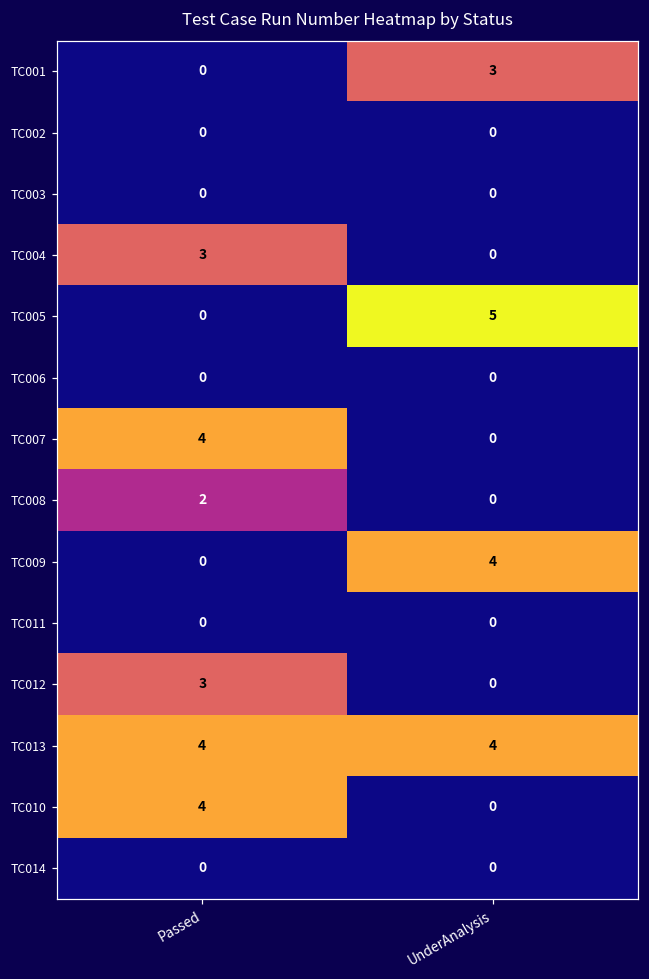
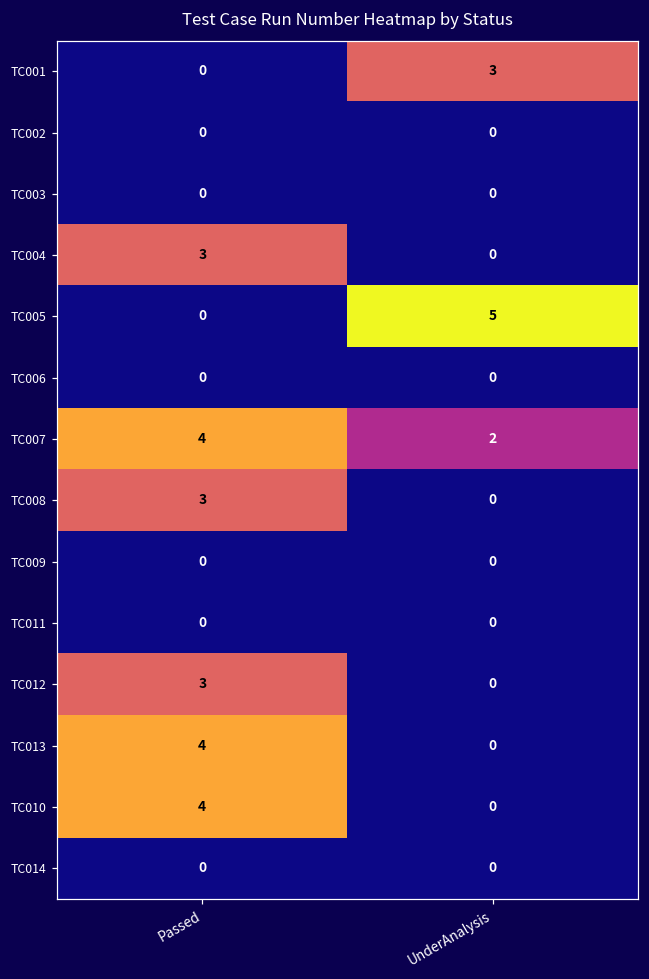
  {
    "TC001": {
      "Passed": 0,
      "UnderAnalysis": 3
    },
    "TC002": {
      "Passed": 0,
      "UnderAnalysis": 0
    },
    "TC003": {
      "Passed": 0,
      "UnderAnalysis": 0
    },
    "TC004": {
      "Passed": 3,
      "UnderAnalysis": 0
    },
    "TC005": {
      "Passed": 0,
      "UnderAnalysis": 5
    },
    "TC006": {
      "Passed": 0,
      "UnderAnalysis": 0
    },
    "TC007": {
      "Passed": 4,
-     "UnderAnalysis": 0
+     "UnderAnalysis": 2
    },
    "TC008": {
-     "Passed": 2,
+     "Passed": 3,
      "UnderAnalysis": 0
    },
    "TC009": {
      "Passed": 0,
-     "UnderAnalysis": 4
+     "UnderAnalysis": 0
    },
    "TC011": {
      "Passed": 0,
      "UnderAnalysis": 0
    },
    "TC012": {
      "Passed": 3,
      "UnderAnalysis": 0
    },
    "TC013": {
      "Passed": 4,
-     "UnderAnalysis": 4
+     "UnderAnalysis": 0
    },
    "TC010": {
      "Passed": 4,
      "UnderAnalysis": 0
    },
    "TC014": {
      "Passed": 0,
      "UnderAnalysis": 0
    }
  }
